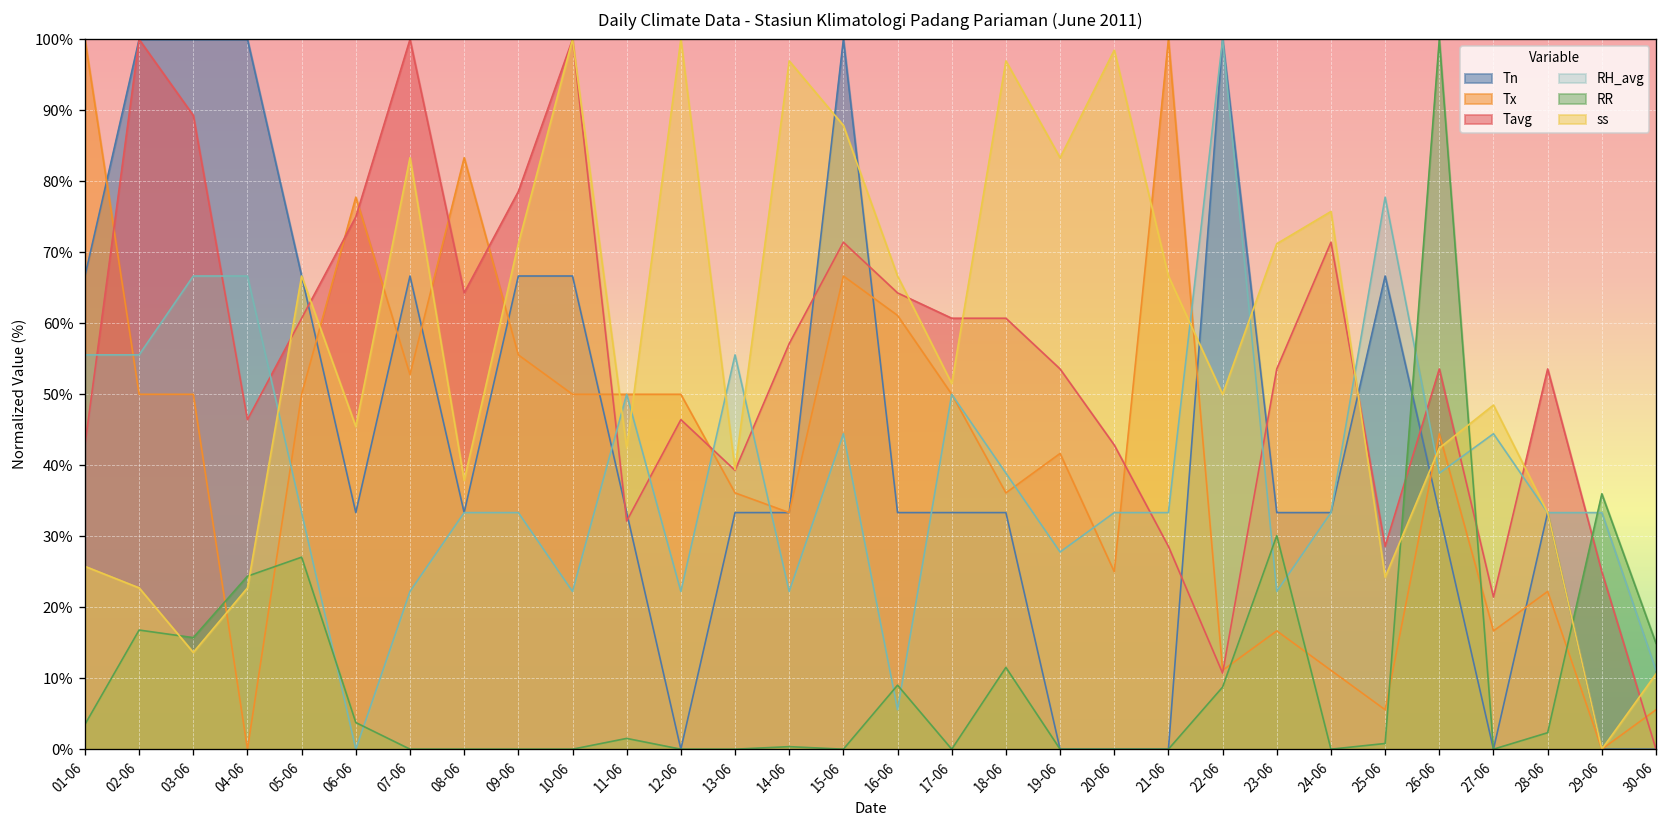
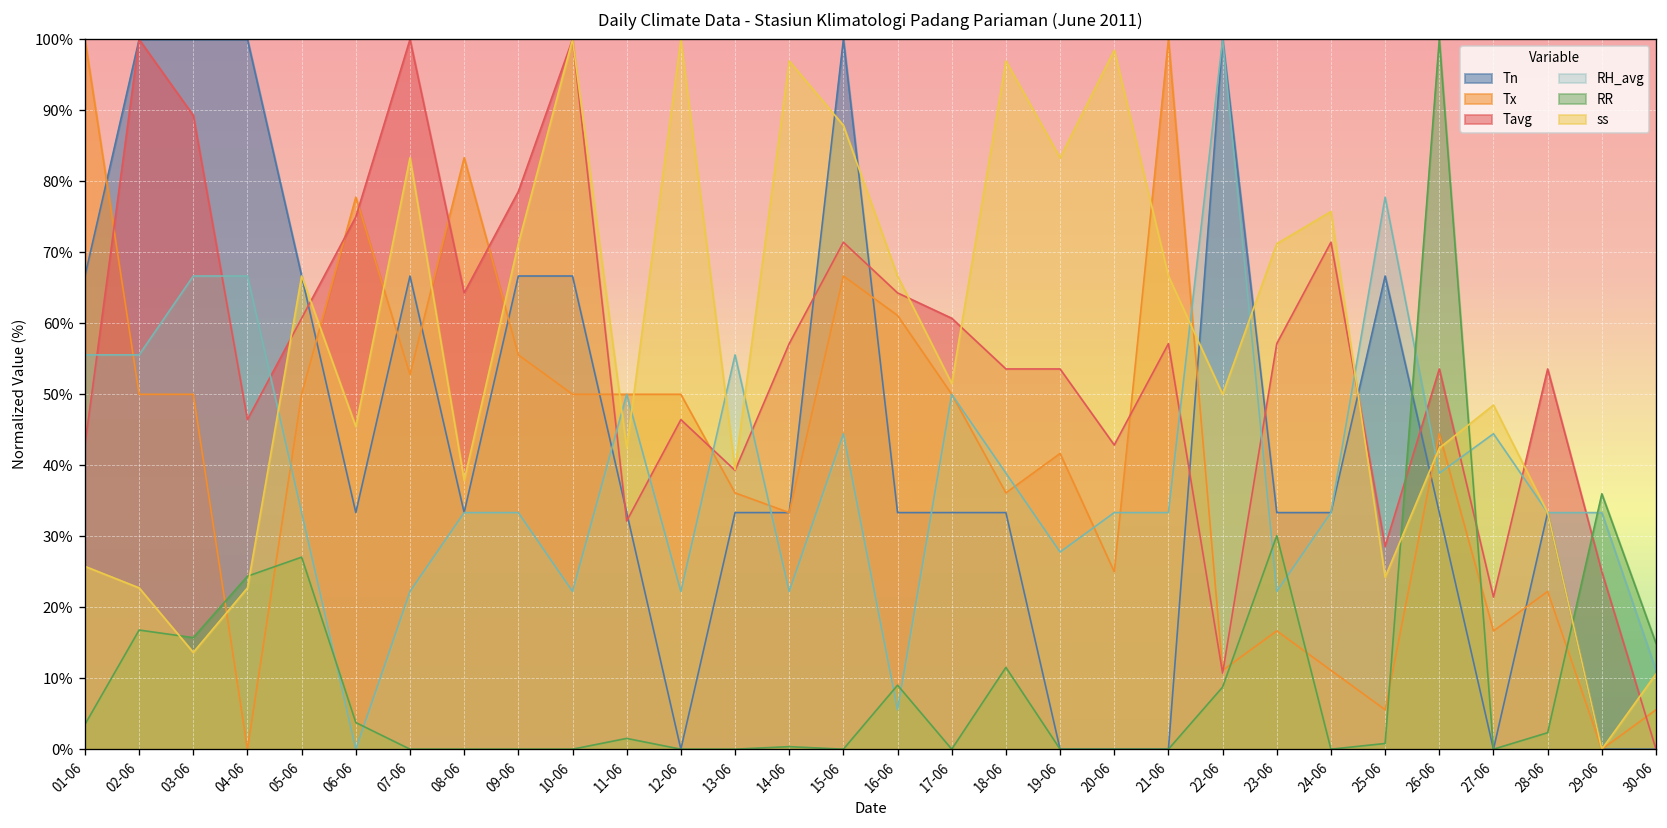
  {
    "Tn": {
      "01-06": "67%",
      "03-06": "100%",
      "04-06": "100%",
      "06-06": "33%",
      "07-06": "67%",
      "09-06": "67%",
      "10-06": "67%",
      "11-06": "33%",
      "13-06": "33%",
      "15-06": "100%",
      "16-06": "33%",
      "17-06": "33%",
      "18-06": "33%",
      "23-06": "33%",
      "25-06": "67%",
      "26-06": "33%"
    },
    "Tx": {
      "01-06": "100%",
      "02-06": "50%",
      "03-06": "50%",
      "04-06": "0%",
      "05-06": "50%",
      "06-06": "78%",
      "07-06": "53%",
      "08-06": "83%",
      "09-06": "56%",
      "10-06": "50%",
      "12-06": "50%",
      "13-06": "36%",
      "15-06": "67%",
      "16-06": "61%",
      "18-06": "36%",
      "19-06": "42%",
      "20-06": "25%",
      "21-06": "100%",
      "23-06": "17%",
      "24-06": "11%",
      "25-06": "6%",
      "26-06": "44%",
      "27-06": "17%",
      "28-06": "22%",
      "30-06": "6%"
    },
    "Tavg": {
      "01-06": "43%",
      "03-06": "89%",
      "04-06": "46%",
      "05-06": "61%",
      "06-06": "75%",
      "07-06": "100%",
      "08-06": "64%",
      "09-06": "79%",
      "11-06": "32%",
      "12-06": "46%",
      "14-06": "57%",
      "15-06": "71%",
      "16-06": "64%",
      "17-06": "61%",
-     "18-06": "61%",
+     "18-06": "54%",
      "19-06": "54%",
      "20-06": "43%",
-     "21-06": "29%",
-     "23-06": "54%",
+     "21-06": "57%",
+     "23-06": "57%",
      "24-06": "71%",
      "25-06": "29%",
      "26-06": "54%",
      "27-06": "21%",
      "28-06": "54%",
      "29-06": "25%"
    },
    "RH_avg": {
      "01-06": "56%",
      "02-06": "56%",
      "03-06": "67%",
      "04-06": "67%",
      "05-06": "33%",
      "06-06": "0%",
      "07-06": "22%",
      "09-06": "33%",
      "10-06": "22%",
      "12-06": "22%",
      "13-06": "56%",
      "14-06": "22%",
      "15-06": "44%",
      "16-06": "6%",
      "18-06": "39%",
      "19-06": "28%",
      "20-06": "33%",
      "21-06": "33%",
      "23-06": "22%",
      "25-06": "78%",
      "26-06": "39%",
      "27-06": "44%",
      "29-06": "33%",
      "30-06": "11%"
    },
    "RR": {
      "01-06": "3%",
      "02-06": "17%",
      "03-06": "16%",
      "04-06": "24%",
      "05-06": "27%",
      "06-06": "4%",
      "07-06": "0%",
      "08-06": "0%",
      "09-06": "0%",
      "10-06": "0%",
      "11-06": "2%",
      "13-06": "0%",
      "14-06": "0%",
      "15-06": "0%",
      "16-06": "9%",
      "17-06": "0%",
      "18-06": "12%",
      "22-06": "9%",
      "23-06": "30%",
      "24-06": "0%",
      "25-06": "1%",
      "26-06": "100%",
      "28-06": "2%",
      "29-06": "36%",
      "30-06": "15%"
    },
    "ss": {
      "01-06": "26%",
      "02-06": "23%",
      "03-06": "14%",
      "04-06": "23%",
      "06-06": "45%",
      "07-06": "83%",
      "08-06": "38%",
      "09-06": "71%",
      "11-06": "42%",
      "12-06": "100%",
      "14-06": "97%",
      "15-06": "88%",
      "16-06": "67%",
      "17-06": "52%",
      "18-06": "97%",
      "19-06": "83%",
      "20-06": "98%",
      "21-06": "67%",
      "22-06": "50%",
      "23-06": "71%",
      "24-06": "76%",
      "25-06": "24%",
      "26-06": "42%",
      "27-06": "48%",
      "30-06": "11%"
    }
  }
